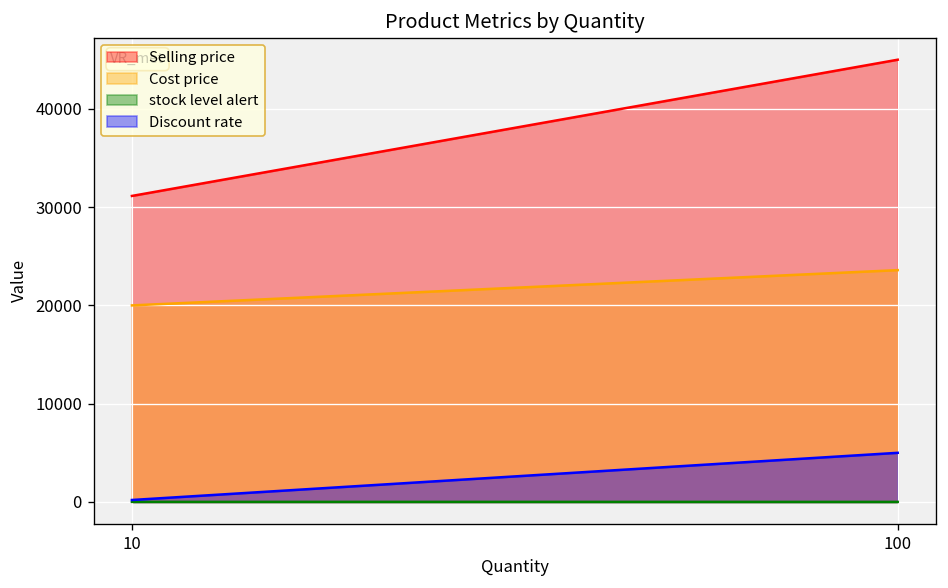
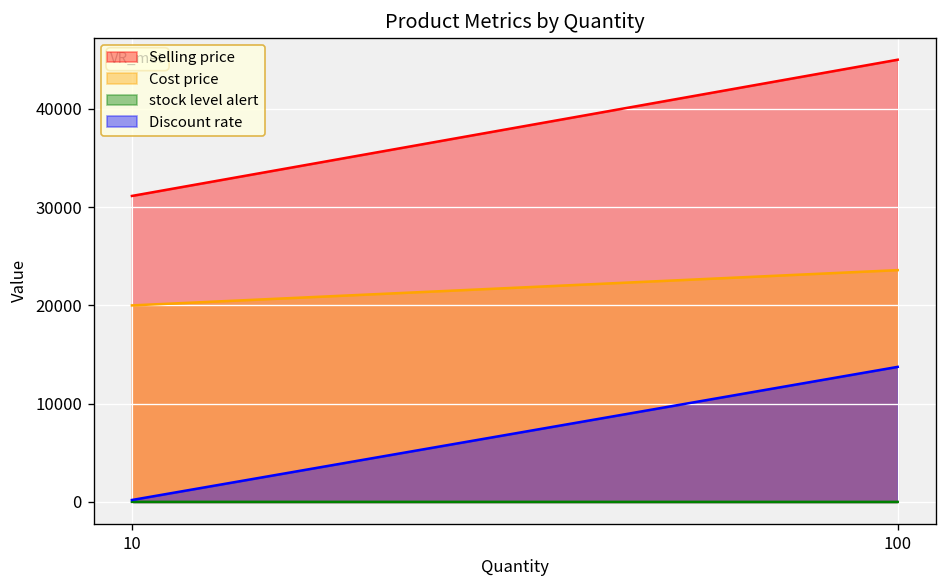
  {
    "Selling price": {
      "10": 31000,
      "100": 45000
    },
    "Cost price": {
      "10": 20000,
      "100": 24000
    },
    "stock level alert": {
      "100": 0
    },
    "Discount rate": {
-     "100": 5000
+     "100": 14000
    }
  }
